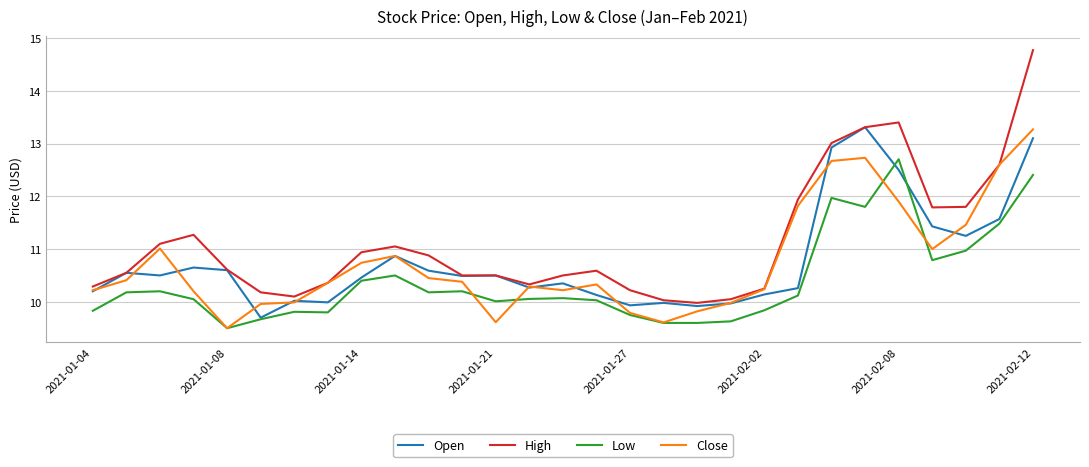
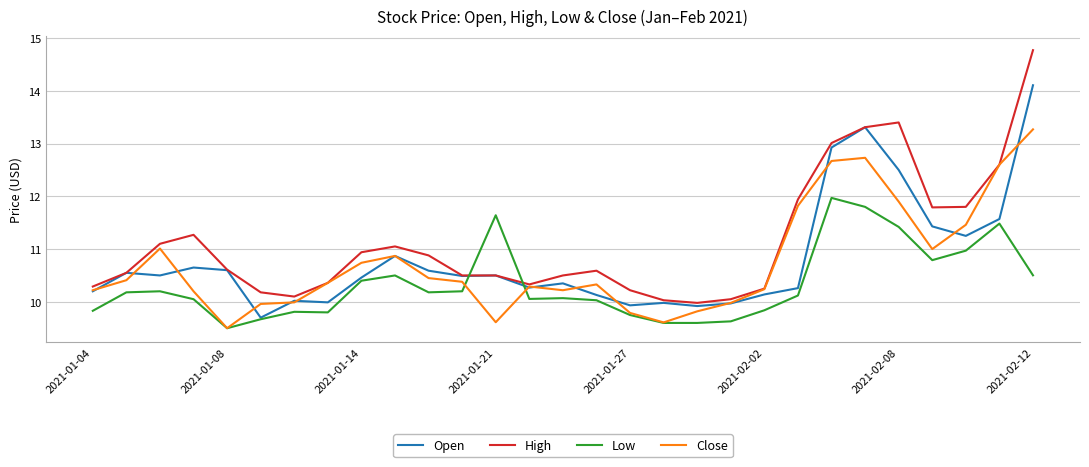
  {
    "Open": {
      "2021-01-14": 10.5,
      "2021-01-27": 9.9,
      "2021-02-02": 10.1,
      "2021-02-08": 12.5,
-     "2021-02-12": 13.1
+     "2021-02-12": 14.1
    },
    "High": {
      "2021-01-04": 10.3,
      "2021-01-14": 10.9,
      "2021-01-27": 10.2,
      "2021-02-08": 13.4,
      "2021-02-12": 14.8
    },
    "Low": {
      "2021-01-04": 9.8,
      "2021-01-14": 10.4,
-     "2021-01-21": 10.0,
+     "2021-01-21": 11.6,
      "2021-02-02": 9.8,
-     "2021-02-08": 12.7,
-     "2021-02-12": 12.4
+     "2021-02-08": 11.4,
+     "2021-02-12": 10.5
    },
    "Close": {
      "2021-01-14": 10.7,
      "2021-01-21": 9.6,
      "2021-02-08": 11.9,
      "2021-02-12": 13.3
    }
  }
